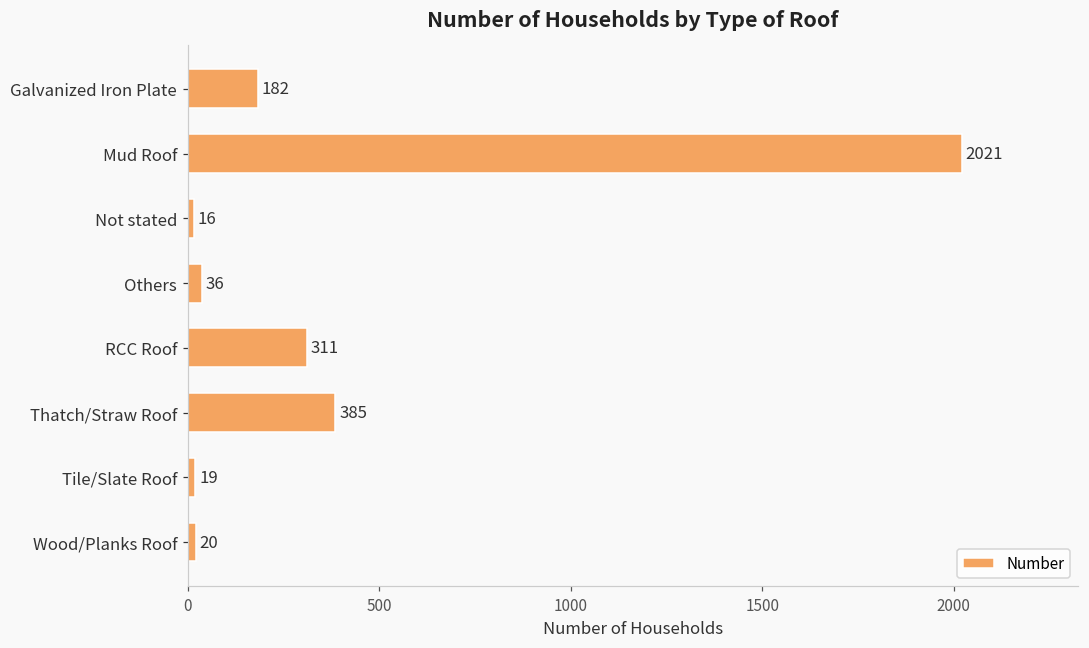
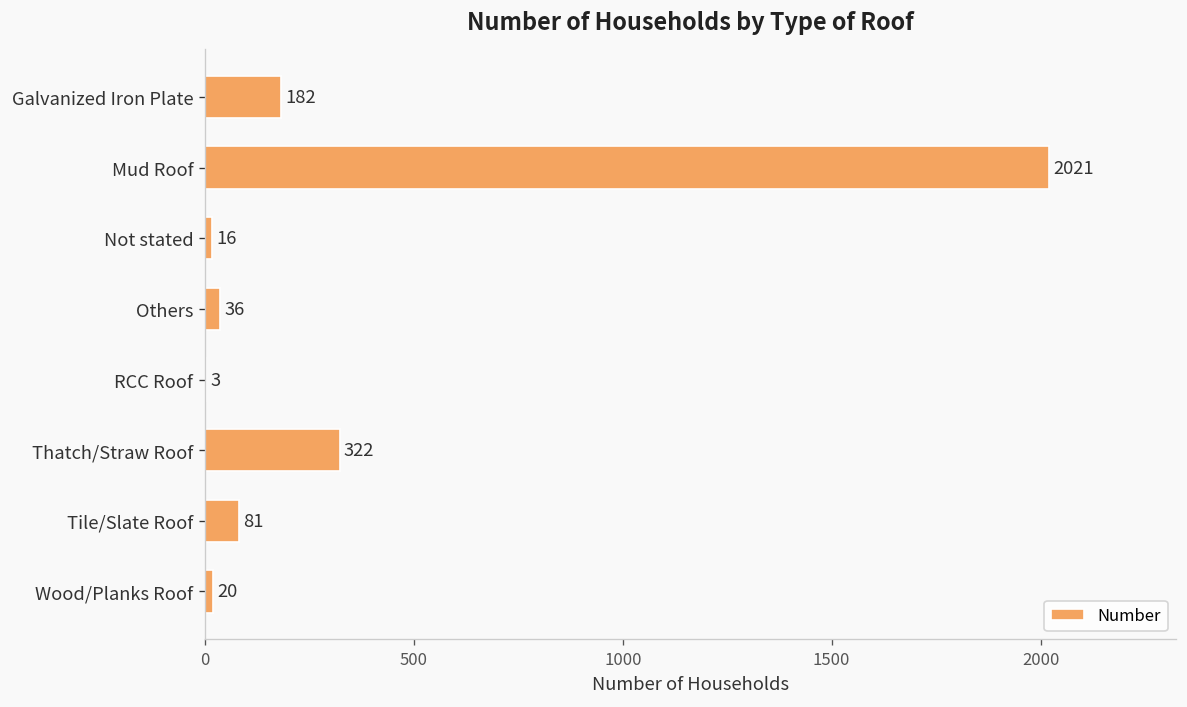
  {
    "Galvanized Iron Plate": 182,
    "Mud Roof": 2021,
    "Not stated": 16,
    "Others": 36,
-   "RCC Roof": 311,
-   "Thatch/Straw Roof": 385,
-   "Tile/Slate Roof": 19,
+   "RCC Roof": 3,
+   "Thatch/Straw Roof": 322,
+   "Tile/Slate Roof": 81,
    "Wood/Planks Roof": 20
  }
